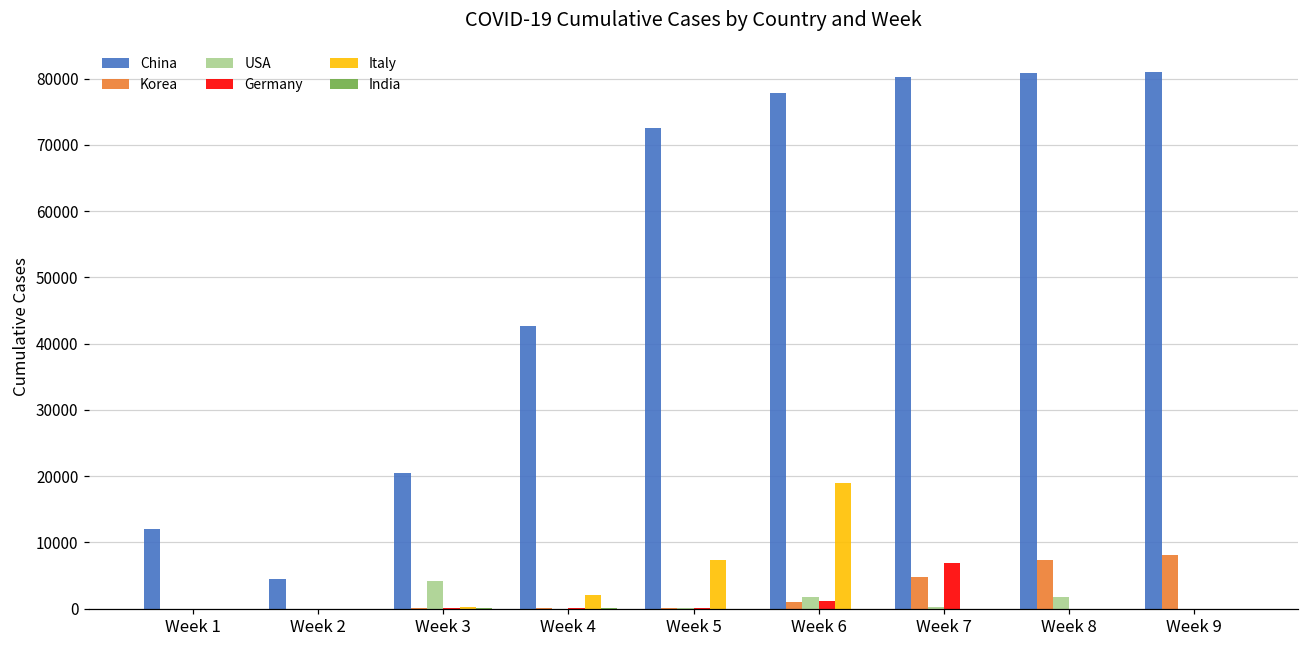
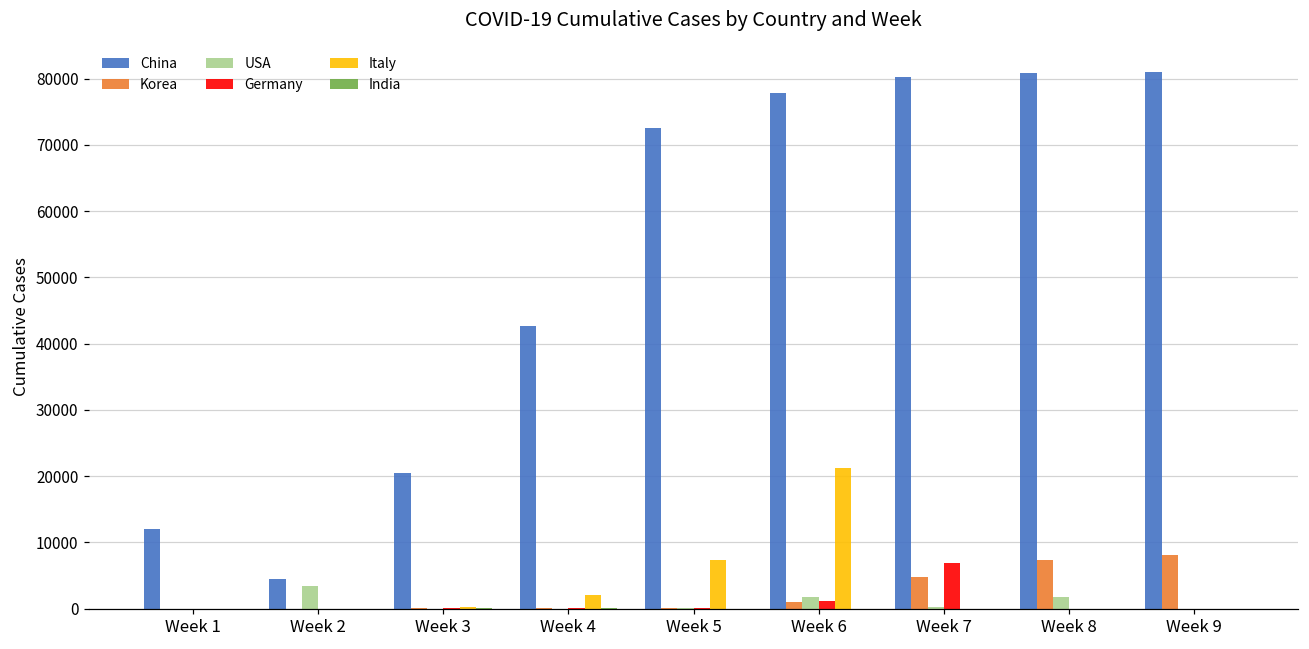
  {
    "China": {
      "Week 1": 12000,
      "Week 2": 5000,
      "Week 3": 20000,
      "Week 4": 43000,
      "Week 5": 73000,
      "Week 6": 78000,
      "Week 7": 80000,
      "Week 8": 81000,
      "Week 9": 81000
    },
    "Korea": {
      "Week 6": 1000,
      "Week 7": 5000,
      "Week 8": 7000,
      "Week 9": 8000
    },
    "USA": {
-     "Week 2": 0,
-     "Week 3": 4000,
+     "Week 2": 3000,
+     "Week 3": 0,
      "Week 6": 2000,
      "Week 8": 2000,
      "Week 9": 0
    },
    "Germany": {
      "Week 6": 1000,
      "Week 7": 7000,
      "Week 8": 0,
      "Week 9": 0
    },
    "Italy": {
      "Week 4": 2000,
      "Week 5": 7000,
-     "Week 6": 19000,
+     "Week 6": 21000,
      "Week 7": 0,
      "Week 8": 0,
      "Week 9": 0
    },
    "India": {
      "Week 5": 0,
      "Week 6": 0,
      "Week 7": 0,
      "Week 8": 0,
      "Week 9": 0
    }
  }
